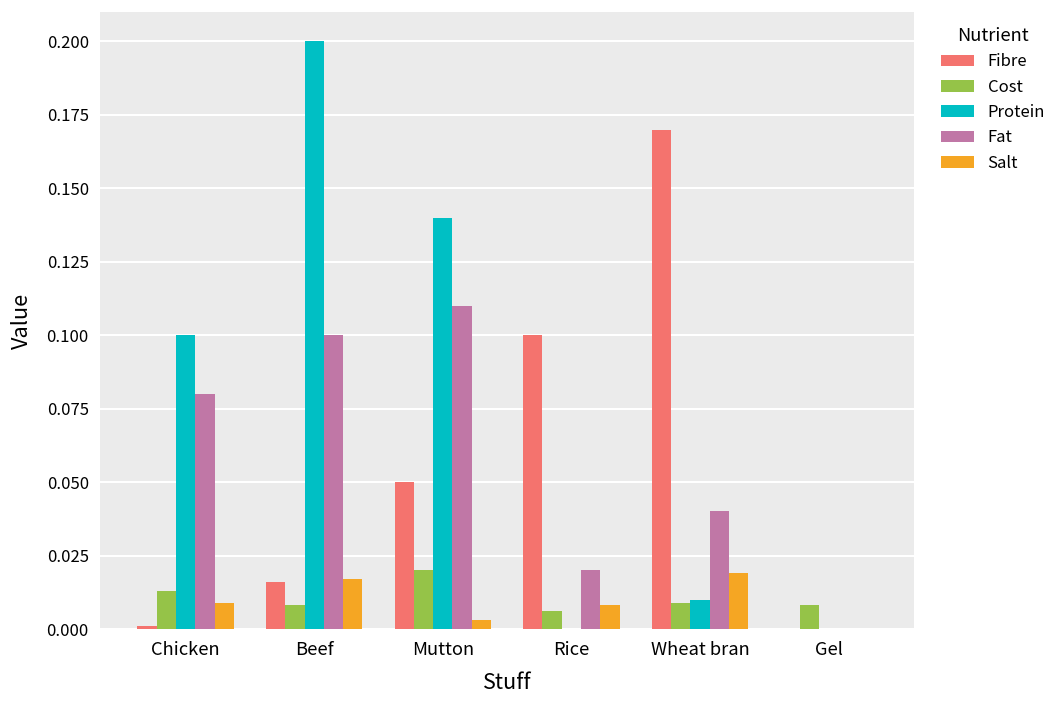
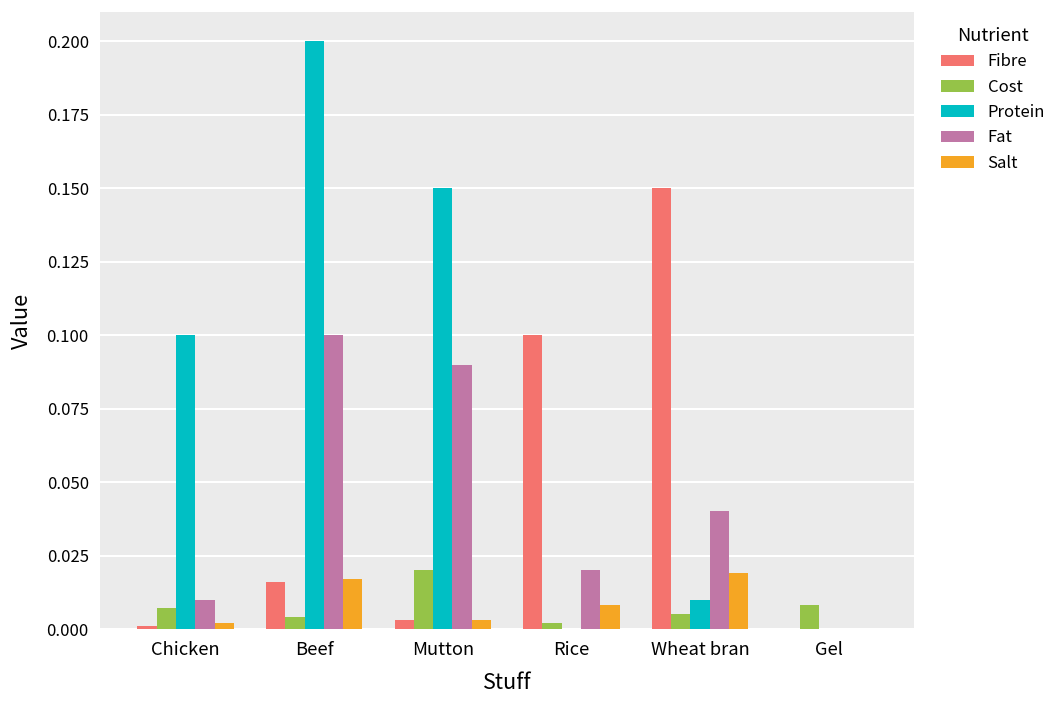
  {
    "Fibre": {
      "Beef": 0.016,
-     "Mutton": 0.050,
+     "Mutton": 0.003,
      "Rice": 0.100,
-     "Wheat bran": 0.17,
+     "Wheat bran": 0.15,
      "Gel": 0.000
    },
    "Cost": {
-     "Chicken": 0.013,
-     "Beef": 0.008,
+     "Chicken": 0.007,
+     "Beef": 0.004,
      "Mutton": 0.020,
-     "Rice": 0.006,
-     "Wheat bran": 0.009,
+     "Rice": 0.002,
+     "Wheat bran": 0.005,
      "Gel": 0.008
    },
    "Protein": {
      "Chicken": 0.10,
      "Beef": 0.20,
-     "Mutton": 0.14,
+     "Mutton": 0.15,
      "Rice": 0.00,
      "Wheat bran": 0.01,
      "Gel": 0.00
    },
    "Fat": {
-     "Chicken": 0.08,
+     "Chicken": 0.01,
      "Beef": 0.10,
-     "Mutton": 0.11,
+     "Mutton": 0.09,
      "Rice": 0.02,
      "Wheat bran": 0.04,
      "Gel": 0.00
    },
    "Salt": {
-     "Chicken": 0.009,
+     "Chicken": 0.002,
      "Beef": 0.017,
      "Mutton": 0.003,
      "Rice": 0.008,
      "Wheat bran": 0.019,
      "Gel": 0.000
    }
  }
